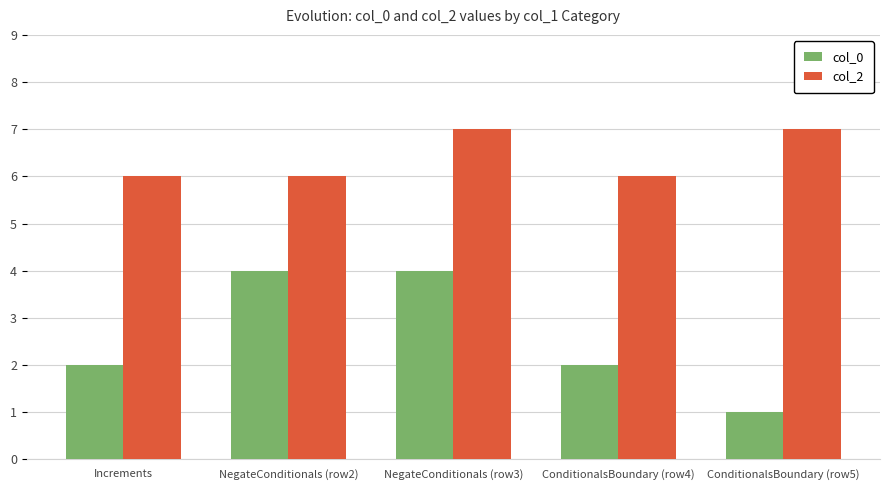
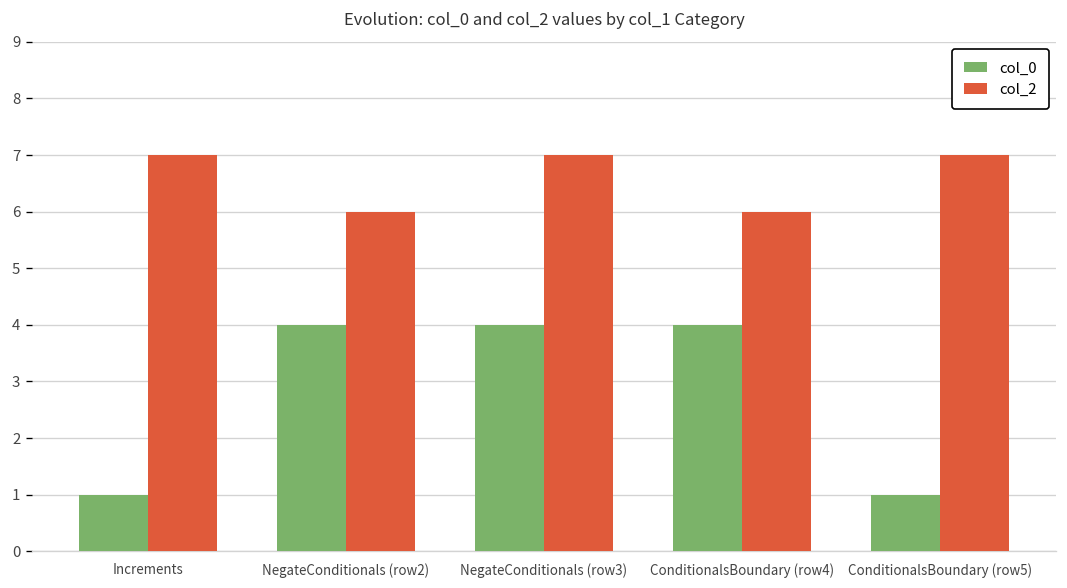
  {
    "col_0": {
-     "Increments": 2,
+     "Increments": 1,
      "NegateConditionals (row2)": 4,
      "NegateConditionals (row3)": 4,
-     "ConditionalsBoundary (row4)": 2,
+     "ConditionalsBoundary (row4)": 4,
      "ConditionalsBoundary (row5)": 1
    },
    "col_2": {
-     "Increments": 6,
+     "Increments": 7,
      "NegateConditionals (row2)": 6,
      "NegateConditionals (row3)": 7,
      "ConditionalsBoundary (row4)": 6,
      "ConditionalsBoundary (row5)": 7
    }
  }
